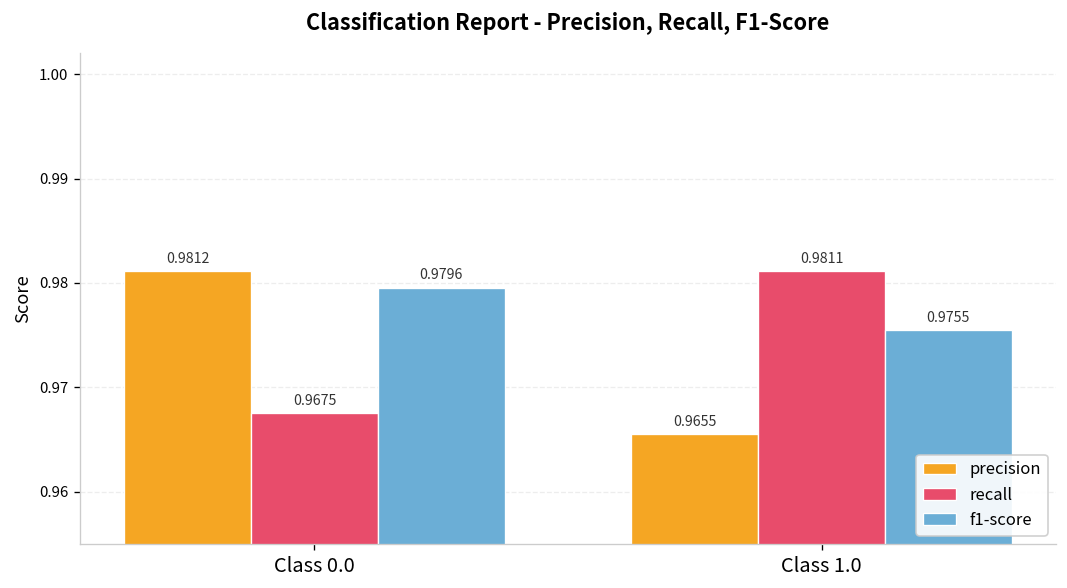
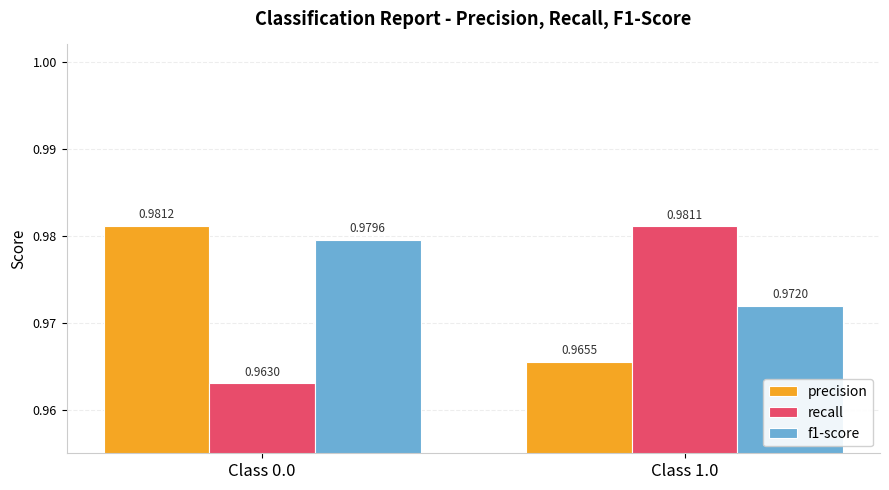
  {
    "precision": {
      "Class 0.0": 0.9812,
      "Class 1.0": 0.9655
    },
    "recall": {
-     "Class 0.0": 0.9675,
+     "Class 0.0": 0.9630,
      "Class 1.0": 0.9811
    },
    "f1-score": {
      "Class 0.0": 0.9796,
-     "Class 1.0": 0.9755
+     "Class 1.0": 0.9720
    }
  }
